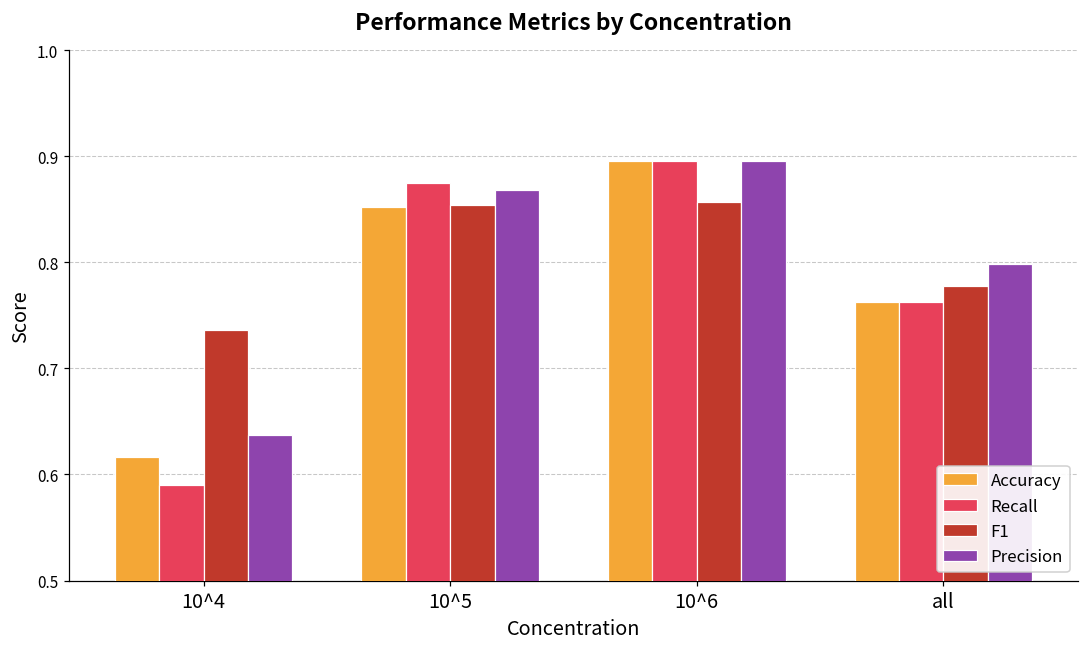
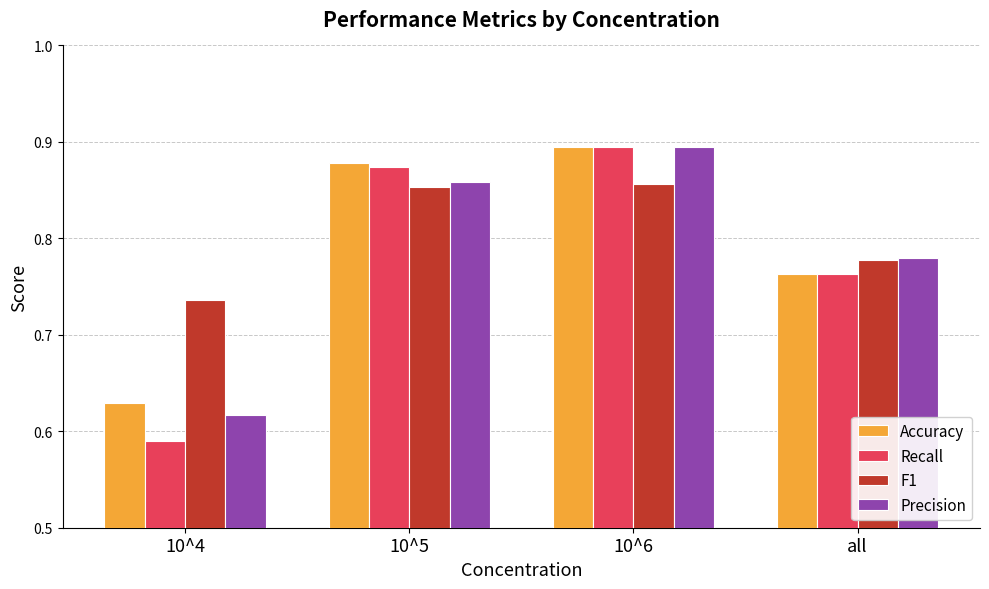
  {
    "Accuracy": {
-     "10^4": 0.62,
-     "10^5": 0.85,
+     "10^4": 0.63,
+     "10^5": 0.88,
      "10^6": 0.90,
      "all": 0.76
    },
    "Recall": {
      "10^4": 0.59,
      "10^5": 0.87,
      "10^6": 0.90,
      "all": 0.76
    },
    "F1": {
      "10^4": 0.74,
      "10^5": 0.85,
      "10^6": 0.86,
      "all": 0.78
    },
    "Precision": {
-     "10^4": 0.64,
-     "10^5": 0.87,
+     "10^4": 0.62,
+     "10^5": 0.86,
      "10^6": 0.90,
-     "all": 0.80
+     "all": 0.78
    }
  }
